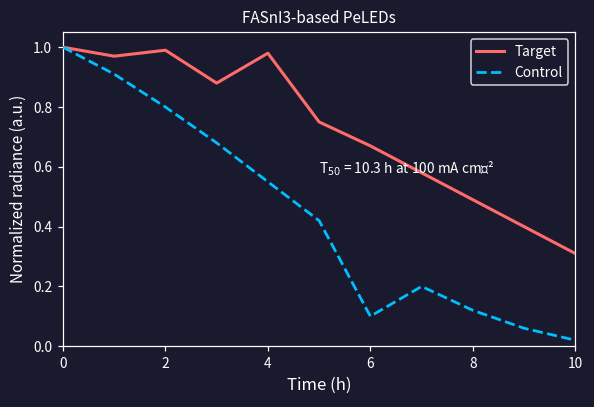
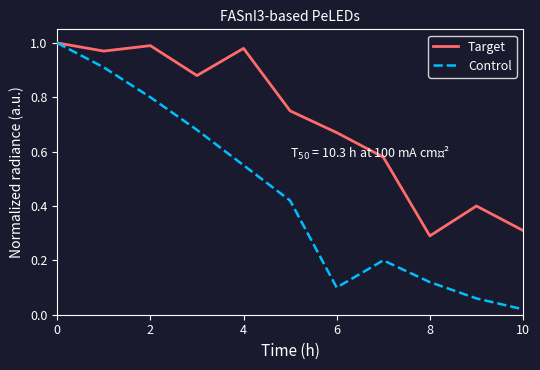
  {
    "Target": {
      "2": 0.99,
      "4": 0.98,
      "6": 0.67,
-     "8": 0.49,
+     "8": 0.29,
      "10": 0.31
    },
    "Control": {
      "2": 0.80,
      "4": 0.55,
      "6": 0.10,
      "8": 0.12,
      "10": 0.02
    }
  }
